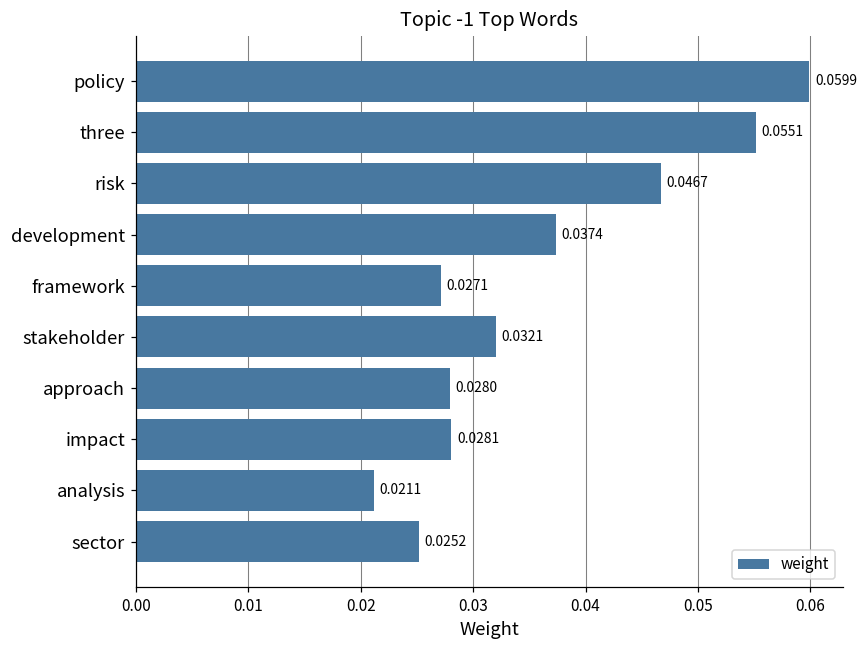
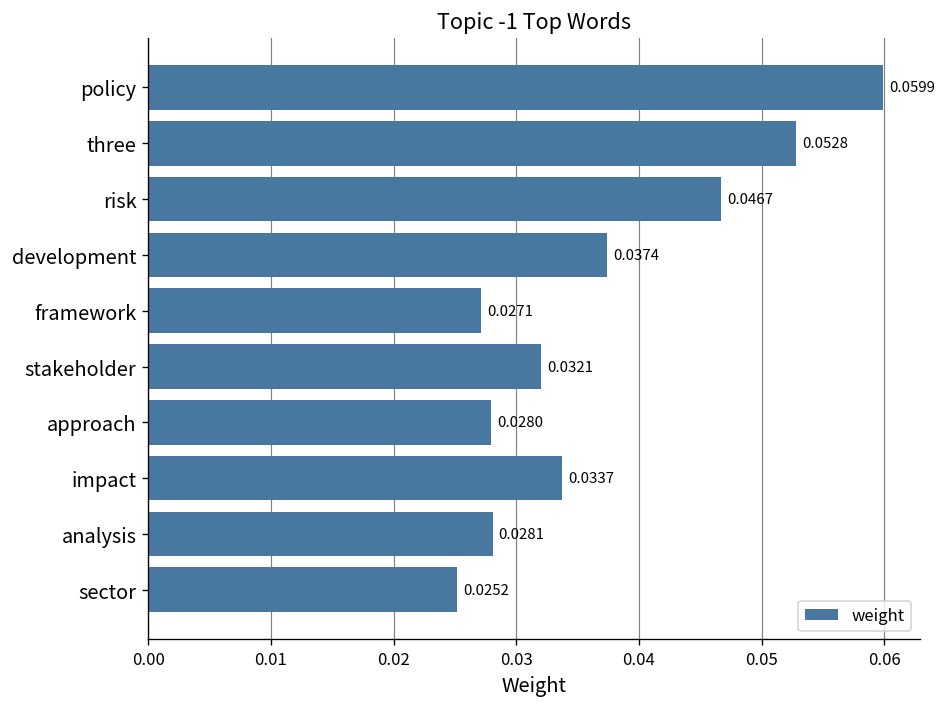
  {
    "policy": 0.0599,
-   "three": 0.0551,
+   "three": 0.0528,
    "risk": 0.0467,
    "development": 0.0374,
    "framework": 0.0271,
    "stakeholder": 0.0321,
    "approach": 0.0280,
-   "impact": 0.0281,
-   "analysis": 0.0211,
+   "impact": 0.0337,
+   "analysis": 0.0281,
    "sector": 0.0252
  }
